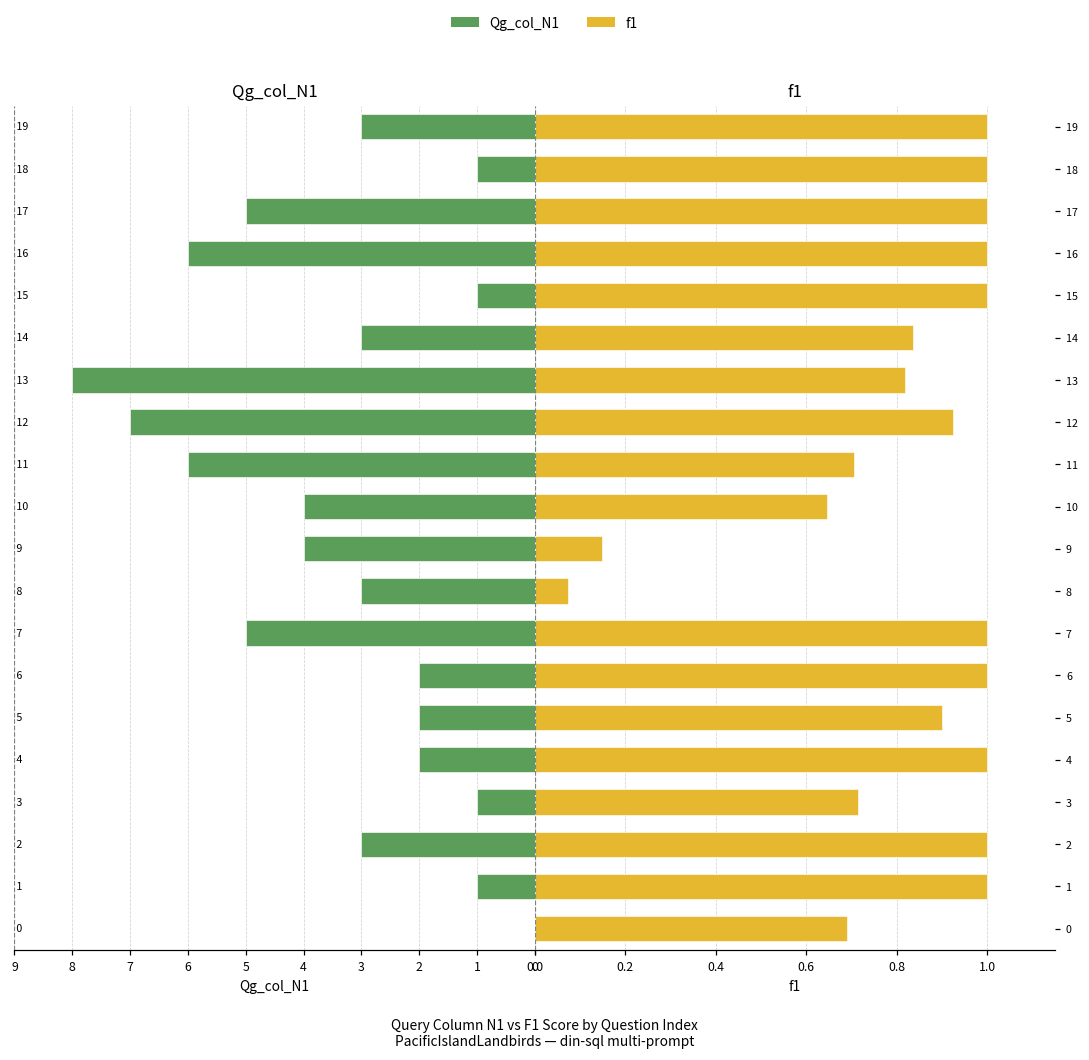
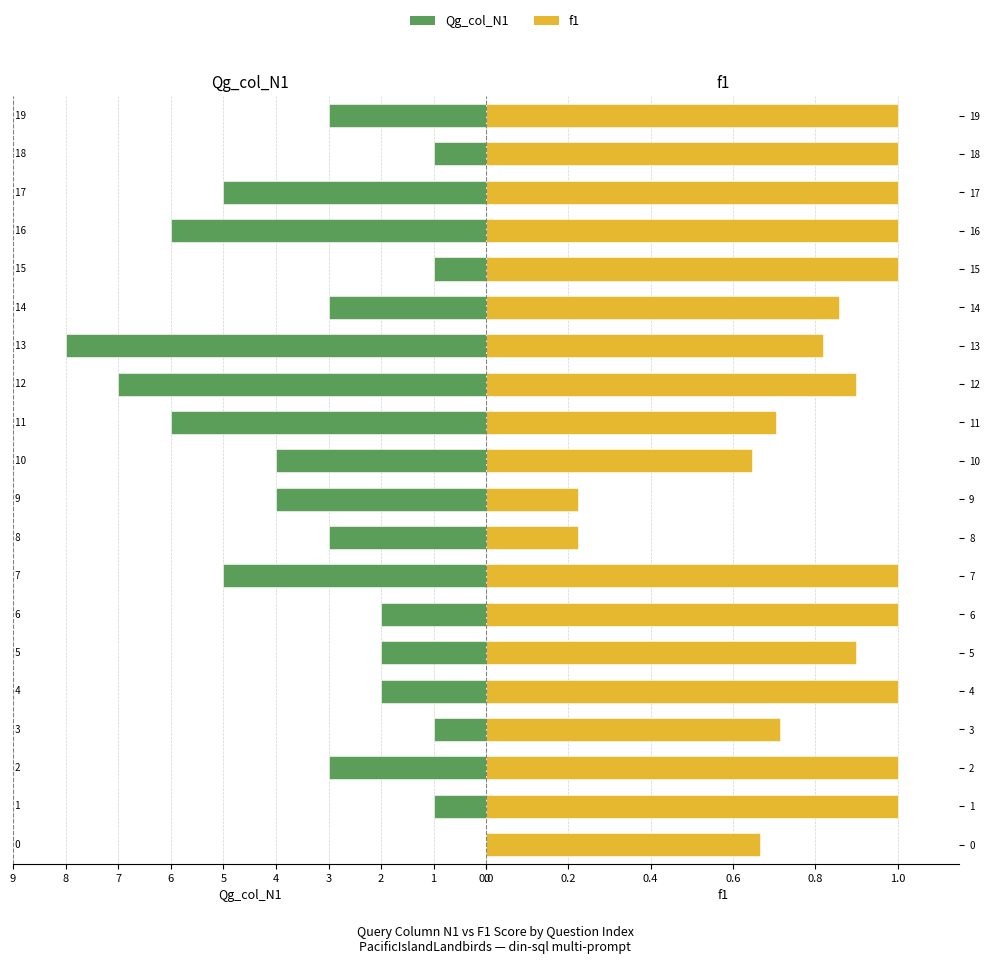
  {
    "f1": {
      "19": 1.00,
      "18": 1.00,
      "17": 1.00,
      "16": 1.00,
      "15": 1.00,
-     "14": 0.84,
+     "14": 0.86,
      "13": 0.82,
-     "12": 0.92,
+     "12": 0.90,
      "11": 0.70,
      "10": 0.65,
-     "9": 0.15,
-     "8": 0.07,
+     "9": 0.22,
+     "8": 0.22,
      "7": 1.00,
      "6": 1.00,
      "5": 0.90,
      "4": 1.00,
      "3": 0.71,
      "2": 1.00,
      "1": 1.00,
-     "0": 0.69
+     "0": 0.67
    }
  }
